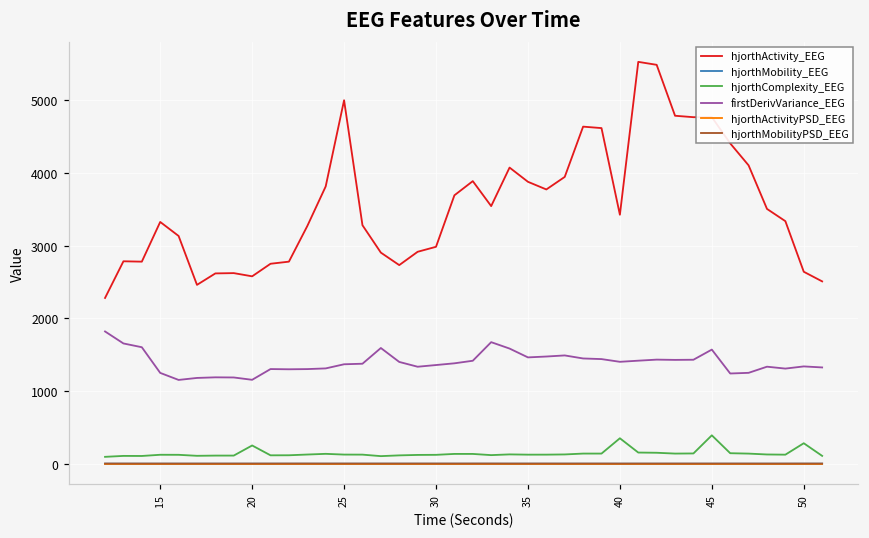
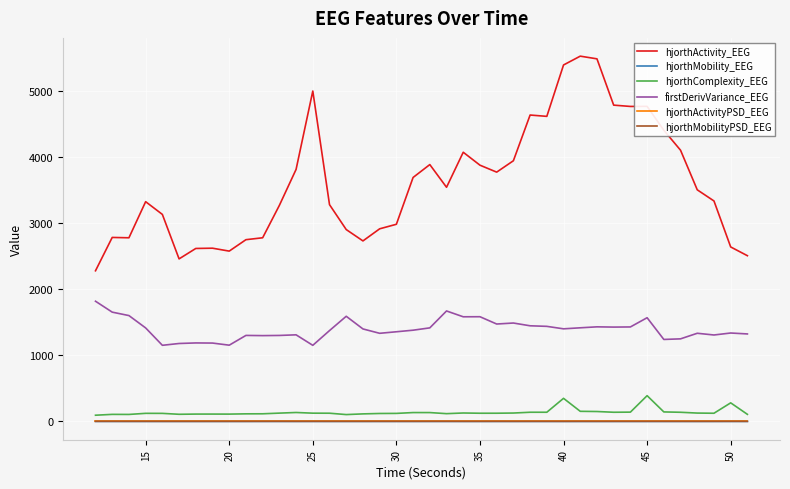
  {
    "hjorthActivity_EEG": {
      "15": 3300,
      "20": 2600,
      "25": 5000,
      "30": 3000,
      "35": 3900,
-     "40": 3400,
+     "40": 5400,
      "50": 2600
    },
    "hjorthMobilityPSD_EEG": {
      "15": 0,
      "20": 0,
      "25": 0,
      "30": 0,
      "35": 0,
      "40": 0,
      "45": 0,
      "50": 0
    },
    "hjorthComplexity_EEG": {
      "15": 100,
-     "20": 300,
+     "20": 100,
      "25": 100,
      "30": 100,
      "35": 100,
      "40": 300,
      "45": 400,
      "50": 300
    },
    "firstDerivVariance_EEG": {
-     "15": 1200,
+     "15": 1400,
      "20": 1200,
-     "25": 1400,
+     "25": 1200,
      "30": 1400,
-     "35": 1500,
+     "35": 1600,
      "40": 1400,
      "45": 1600,
      "50": 1300
    }
  }
